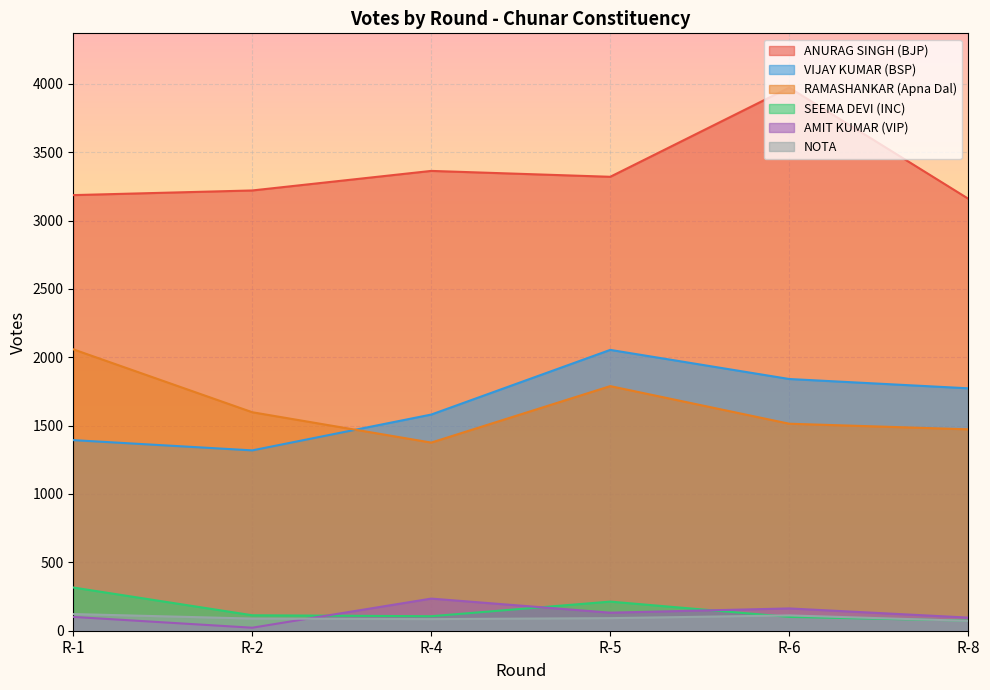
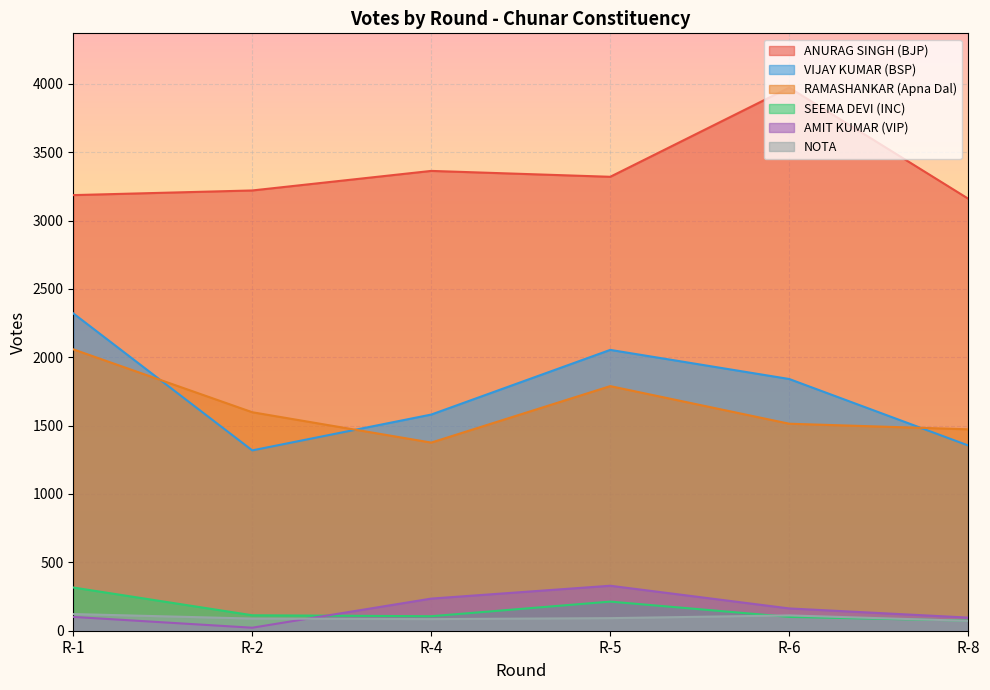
  {
    "VIJAY KUMAR (BSP)": {
-     "R-1": 1390,
+     "R-1": 2320,
      "R-2": 1320,
      "R-4": 1580,
      "R-5": 2050,
      "R-6": 1840,
-     "R-8": 1770
+     "R-8": 1360
    },
    "SEEMA DEVI (INC)": {
      "R-1": 320,
      "R-2": 110,
      "R-4": 110,
      "R-5": 210
    },
    "AMIT KUMAR (VIP)": {
      "R-1": 100,
      "R-2": 20,
      "R-4": 240,
-     "R-5": 130,
+     "R-5": 330,
      "R-6": 160,
      "R-8": 100
    },
    "NOTA": {
      "R-1": 120,
      "R-2": 90,
      "R-4": 90,
      "R-5": 90
    }
  }
